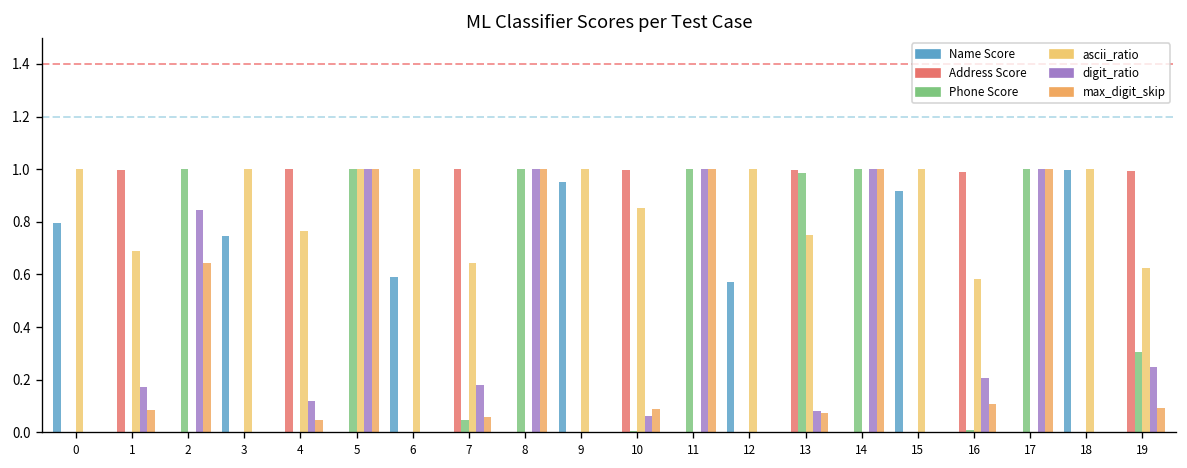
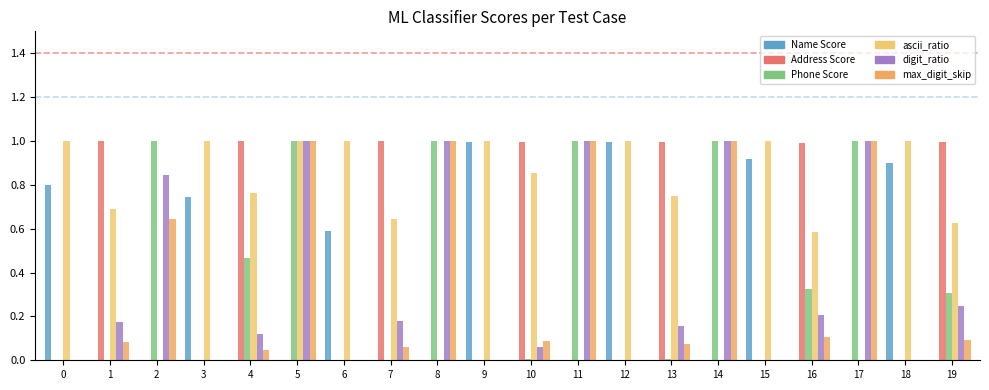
  {
    "Name Score": {
      "0": 0.80,
      "1": 0.00,
      "2": 0.00,
      "3": 0.75,
      "4": 0.00,
      "5": 0.00,
      "6": 0.59,
      "7": 0.00,
      "8": 0.00,
-     "9": 0.95,
+     "9": 1.00,
      "10": 0.00,
      "11": 0.00,
-     "12": 0.57,
+     "12": 1.00,
      "13": 0.00,
      "14": 0.00,
      "15": 0.92,
      "16": 0.00,
      "17": 0.00,
-     "18": 1.00,
+     "18": 0.90,
      "19": 0.00
    },
    "Phone Score": {
      "0": 0.00,
      "2": 1.00,
      "3": 0.00,
-     "4": 0.00,
+     "4": 0.47,
      "5": 1.00,
      "6": 0.00,
-     "7": 0.05,
+     "7": 0.00,
      "8": 1.00,
      "9": 0.00,
      "11": 1.00,
      "12": 0.00,
-     "13": 0.98,
+     "13": 0.00,
      "14": 1.00,
      "15": 0.00,
-     "16": 0.01,
+     "16": 0.32,
      "17": 1.00,
      "18": 0.00,
      "19": 0.31
    },
    "digit_ratio": {
      "0": 0.00,
      "1": 0.17,
      "2": 0.84,
      "3": 0.00,
      "4": 0.12,
      "5": 1.00,
      "6": 0.00,
      "7": 0.18,
      "8": 1.00,
      "9": 0.00,
      "10": 0.06,
      "11": 1.00,
      "12": 0.00,
-     "13": 0.08,
+     "13": 0.16,
      "14": 1.00,
      "15": 0.00,
      "16": 0.21,
      "17": 1.00,
      "18": 0.00,
      "19": 0.25
    }
  }
